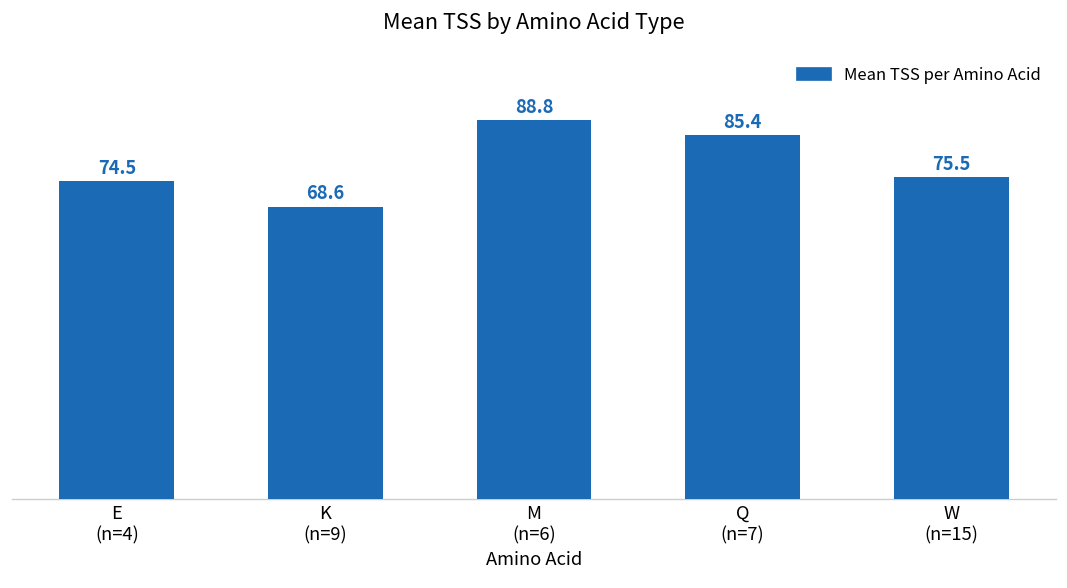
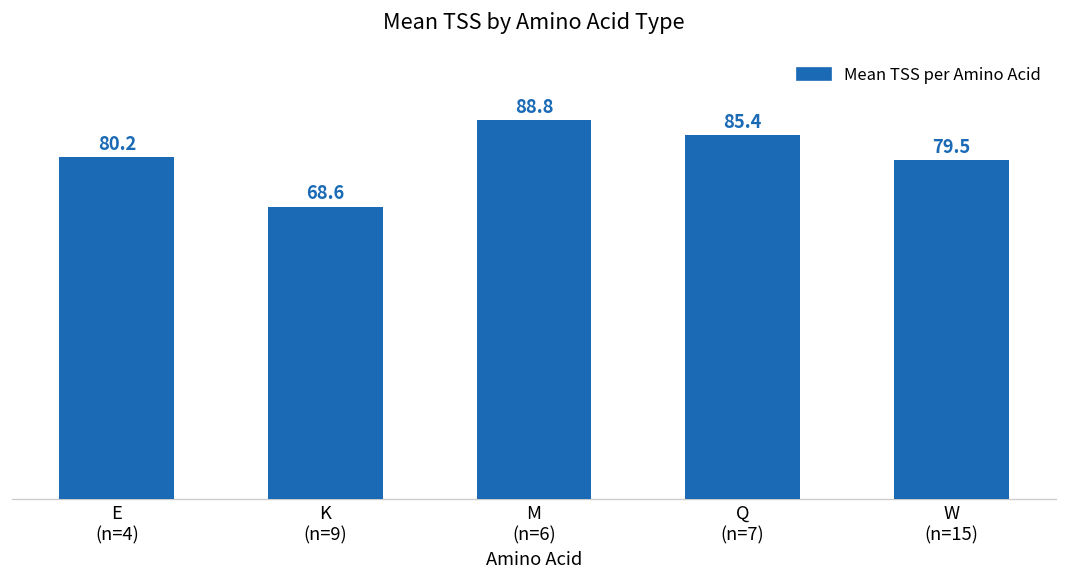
  {
-   "E (n=4)": 74.5,
+   "E (n=4)": 80.2,
    "K (n=9)": 68.6,
    "M (n=6)": 88.8,
    "Q (n=7)": 85.4,
-   "W (n=15)": 75.5
+   "W (n=15)": 79.5
  }
